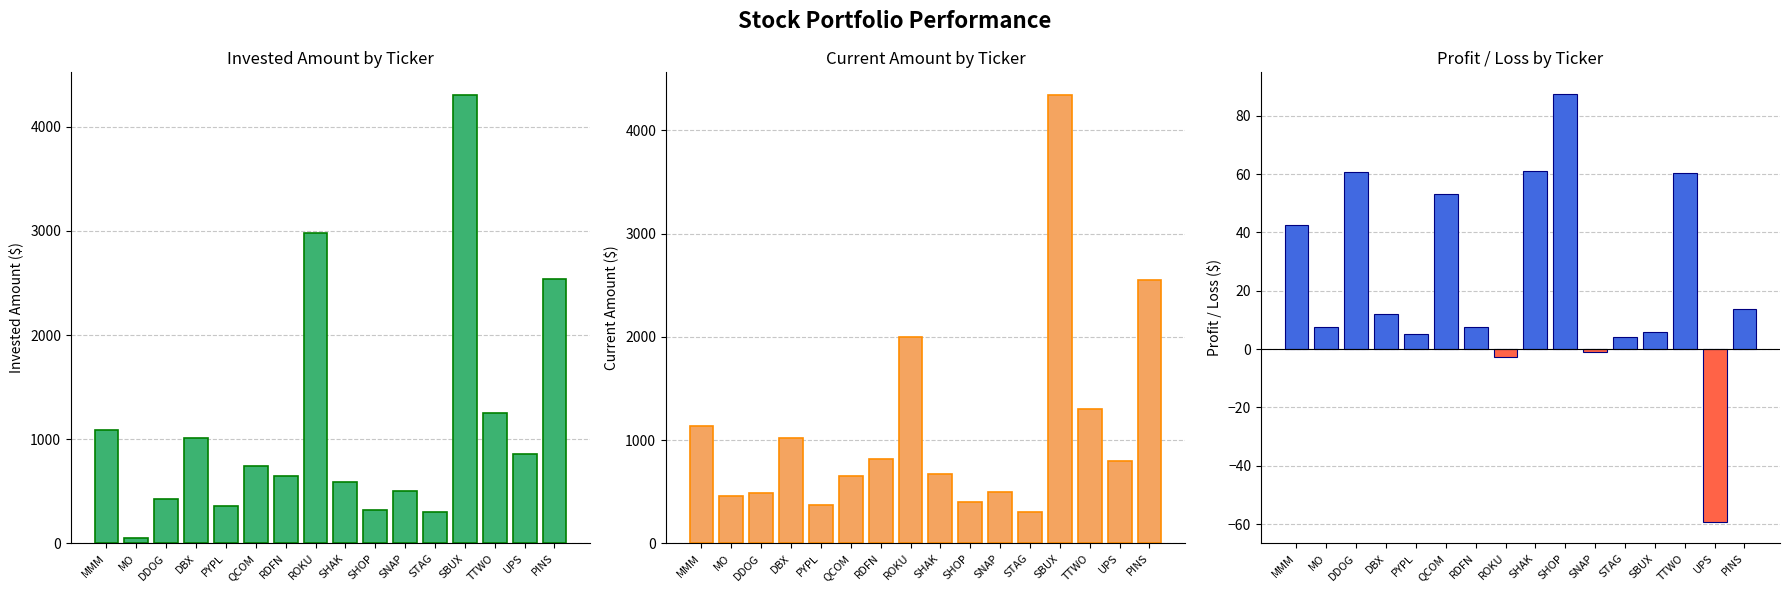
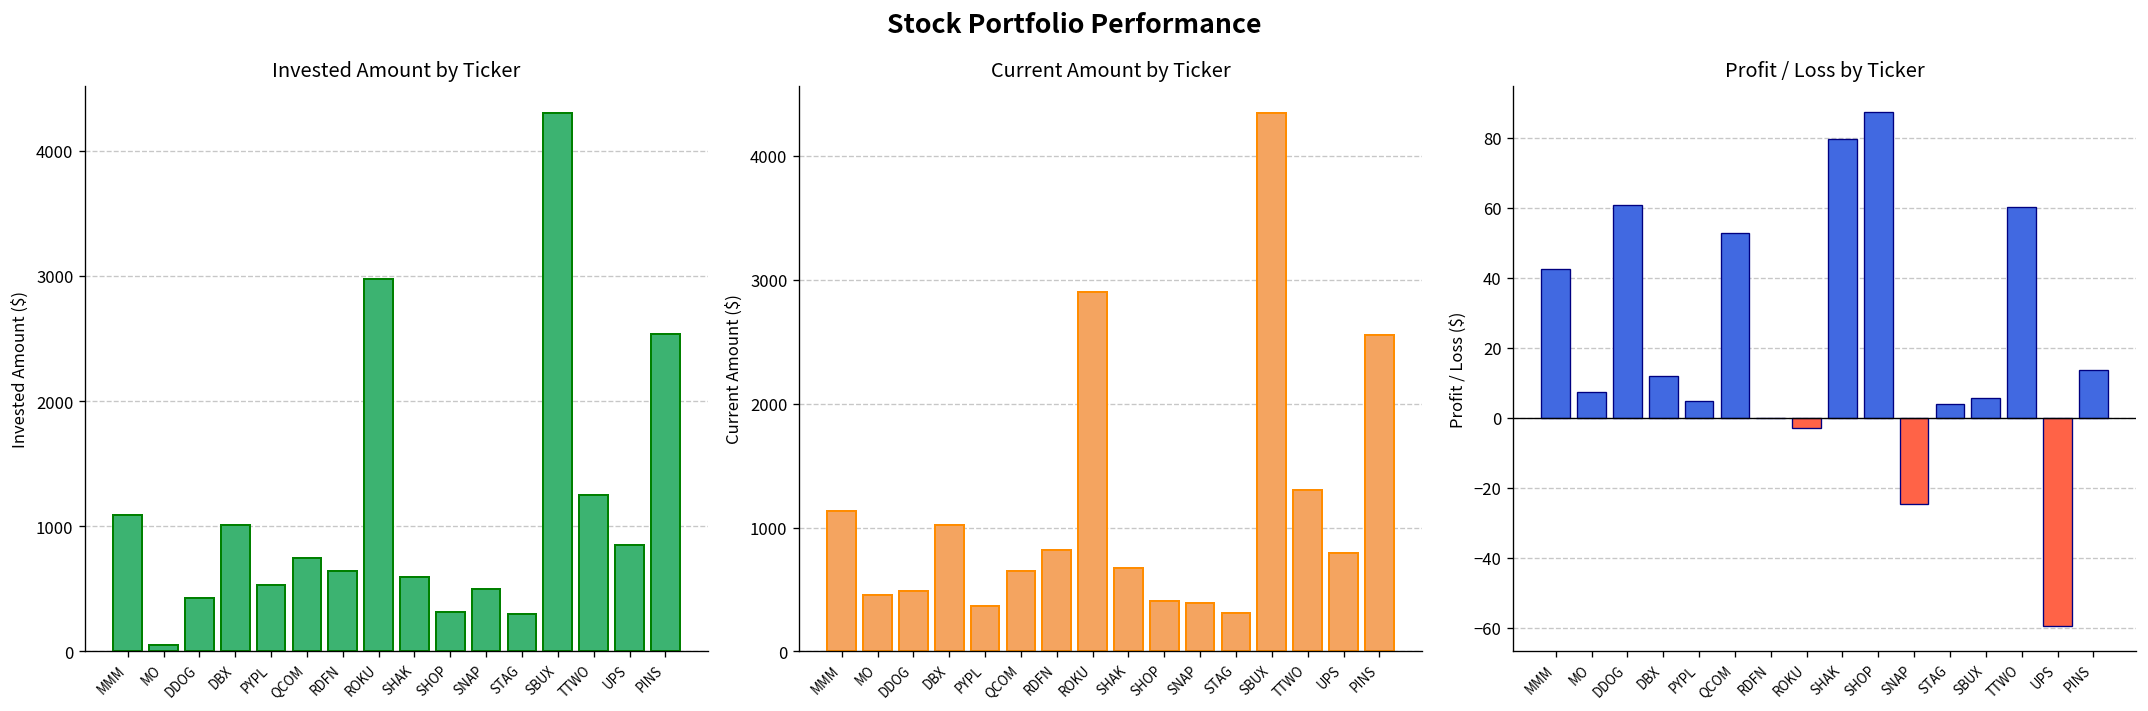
  {
    "Invested Amount by Ticker": {
      "MMM": 1090,
      "MO": 50,
      "DDOG": 430,
      "DBX": 1010,
-     "PYPL": 360,
+     "PYPL": 540,
      "QCOM": 740,
      "RDFN": 650,
      "ROKU": 2980,
      "SHAK": 590,
      "SHOP": 320,
      "SNAP": 500,
      "STAG": 300,
      "SBUX": 4310,
      "TTWO": 1250,
      "UPS": 860,
      "PINS": 2540
    },
    "Current Amount by Ticker": {
      "MMM": 1130,
      "MO": 460,
      "DDOG": 490,
      "DBX": 1020,
      "PYPL": 370,
      "QCOM": 650,
      "RDFN": 820,
-     "ROKU": 2000,
+     "ROKU": 2900,
      "SHAK": 670,
      "SHOP": 400,
-     "SNAP": 500,
+     "SNAP": 390,
      "STAG": 310,
      "SBUX": 4340,
      "TTWO": 1300,
      "UPS": 800,
      "PINS": 2550
    },
    "Profit / Loss by Ticker": {
      "MMM": 43,
      "MO": 8,
      "DDOG": 61,
      "DBX": 12,
      "PYPL": 5,
      "QCOM": 53,
-     "RDFN": 8,
+     "RDFN": 0,
      "ROKU": -3,
-     "SHAK": 61,
+     "SHAK": 80,
      "SHOP": 88,
-     "SNAP": -1,
+     "SNAP": -24,
      "STAG": 4,
      "SBUX": 6,
      "TTWO": 60,
      "UPS": -59,
      "PINS": 14
    }
  }
